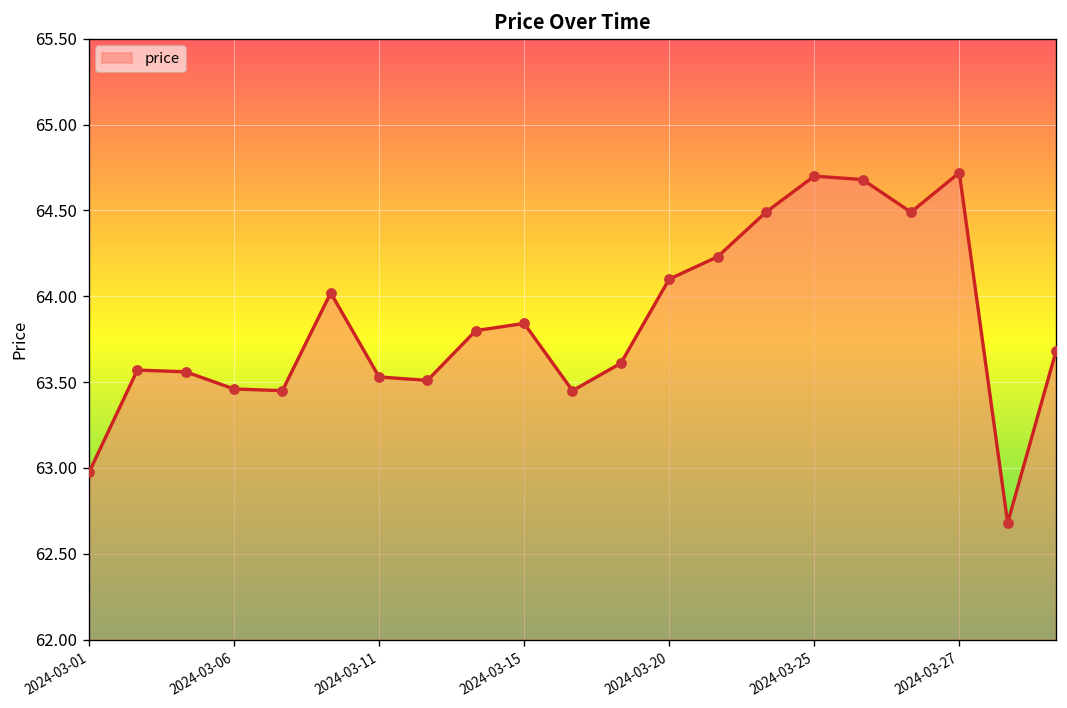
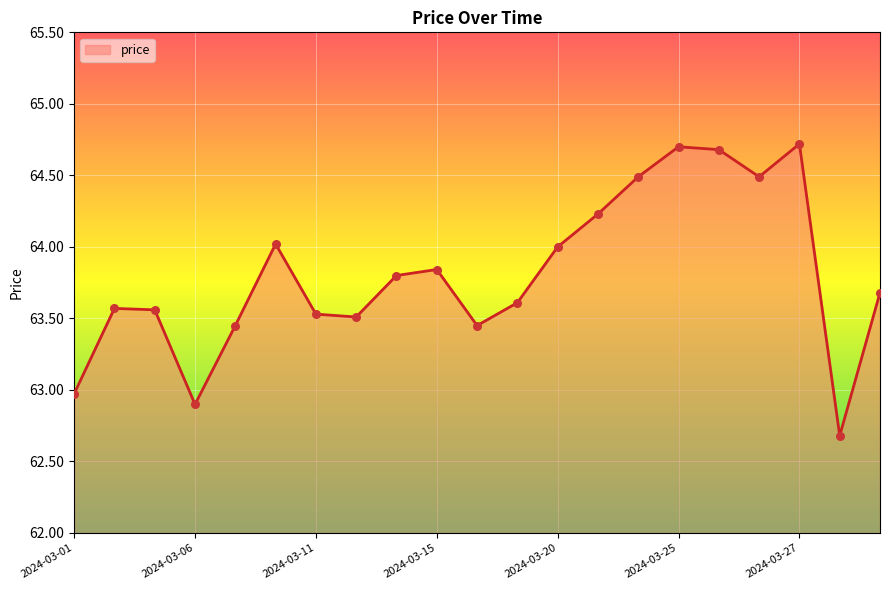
  {
    "2024-03-01": 62.97,
-   "2024-03-06": 63.46,
+   "2024-03-06": 62.90,
    "2024-03-11": 63.53,
    "2024-03-15": 63.84,
-   "2024-03-20": 64.1,
+   "2024-03-20": 64.0,
    "2024-03-27": 64.72
  }
